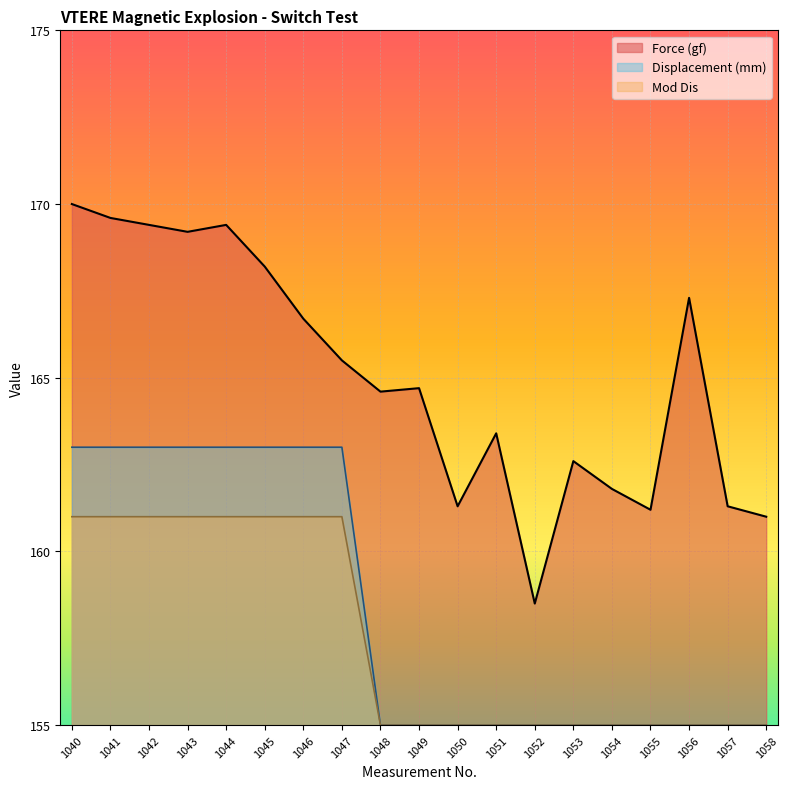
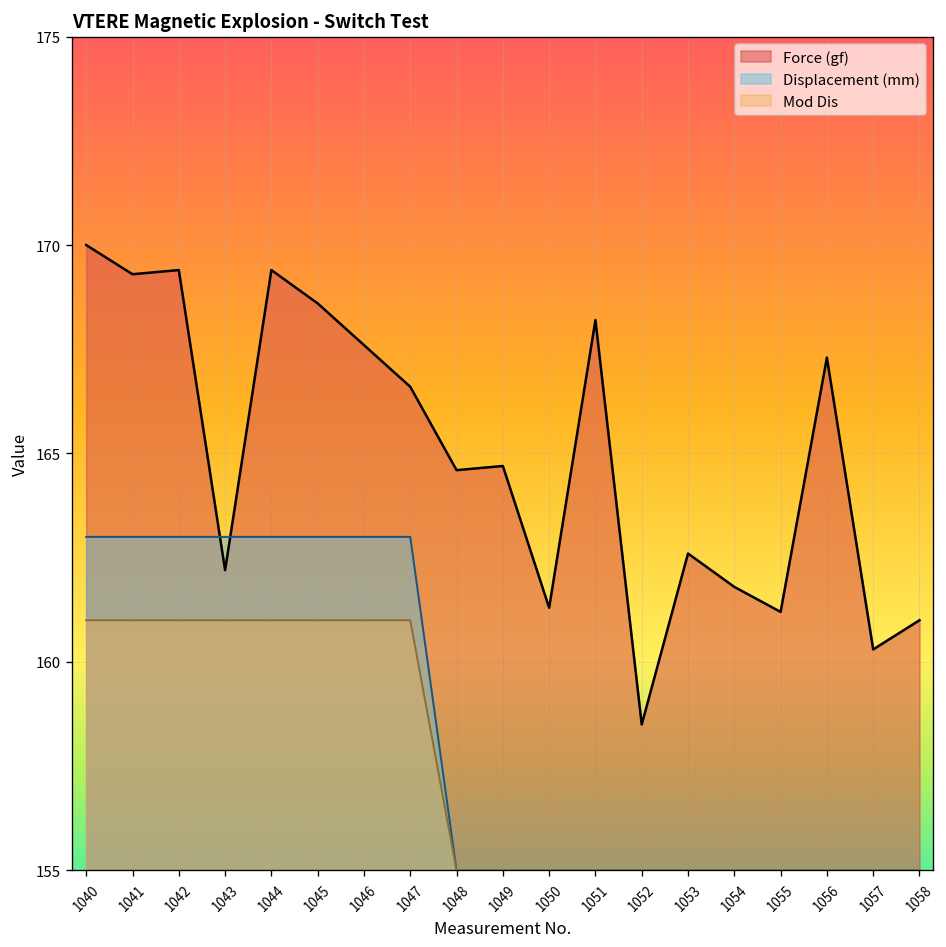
  {
    "Force (gf)": {
      "1040": 170.0,
-     "1041": 169.6,
+     "1041": 169.3,
      "1042": 169.4,
-     "1043": 169.2,
+     "1043": 162.2,
      "1044": 169.4,
-     "1045": 168.2,
-     "1046": 166.7,
-     "1047": 165.5,
+     "1045": 168.6,
+     "1046": 167.6,
+     "1047": 166.6,
      "1048": 164.6,
      "1049": 164.7,
      "1050": 161.3,
-     "1051": 163.4,
+     "1051": 168.2,
      "1052": 158.5,
      "1053": 162.6,
      "1054": 161.8,
      "1055": 161.2,
      "1056": 167.3,
-     "1057": 161.3,
+     "1057": 160.3,
      "1058": 161.0
    },
    "Displacement (mm)": {
      "1040": 163.0,
      "1041": 163.0,
      "1042": 163.0,
      "1043": 163.0,
      "1044": 163.0,
      "1045": 163.0,
      "1046": 163.0,
      "1047": 163.0
    },
    "Mod Dis": {
      "1040": 161.0,
      "1041": 161.0,
      "1042": 161.0,
      "1043": 161.0,
      "1044": 161.0,
      "1045": 161.0,
      "1046": 161.0,
      "1047": 161.0
    }
  }
